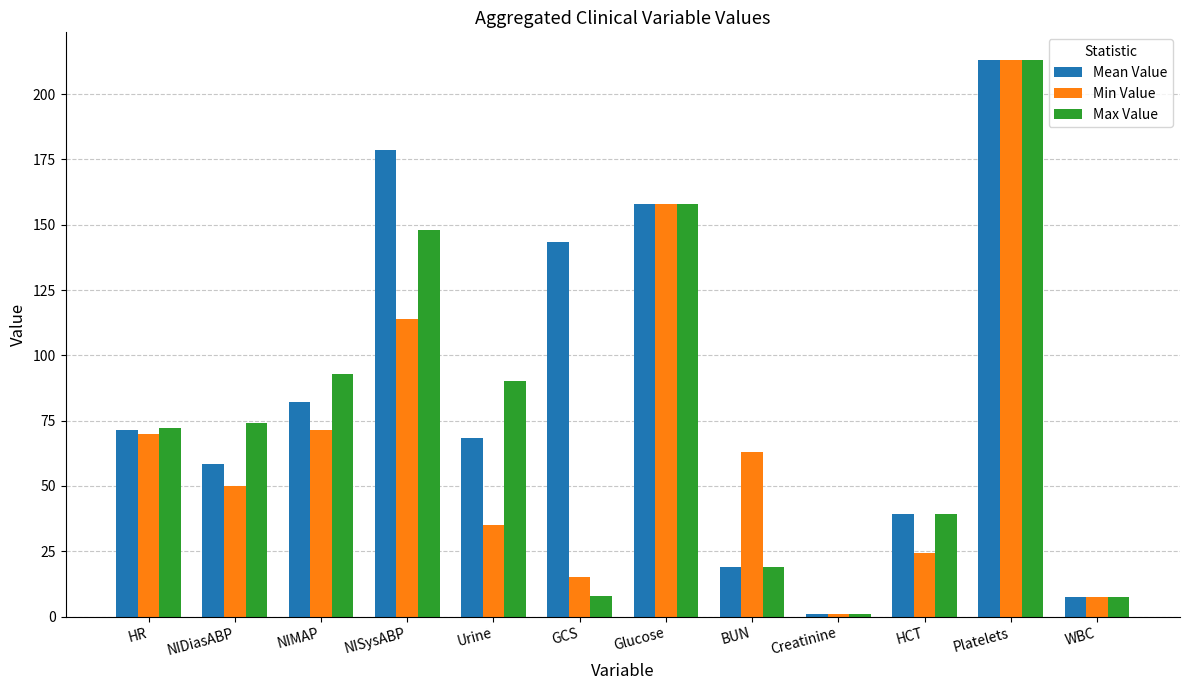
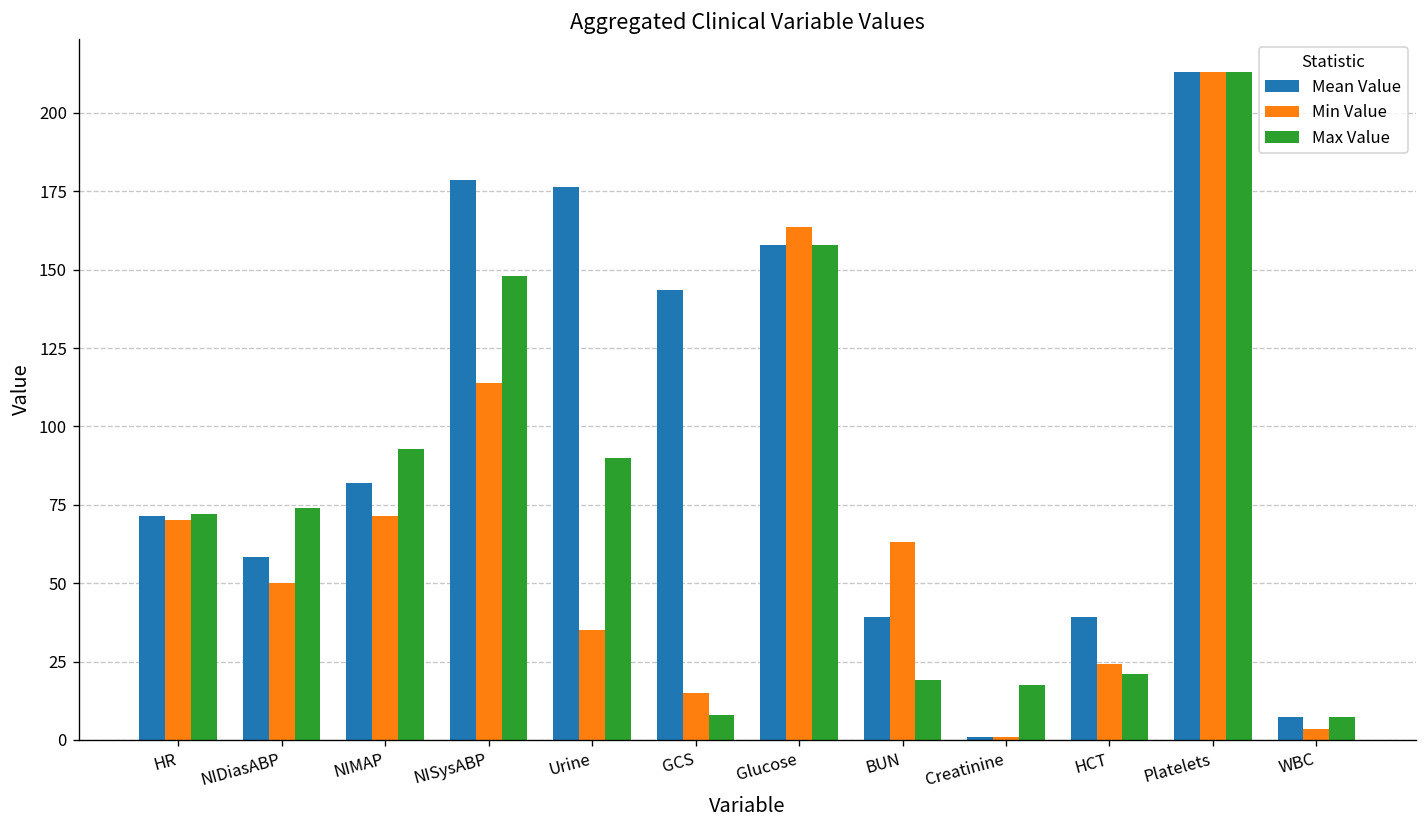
  {
    "Mean Value": {
      "HR": 71,
      "NIDiasABP": 58,
      "NIMAP": 82,
      "NISysABP": 179,
-     "Urine": 68,
+     "Urine": 176,
      "GCS": 144,
      "Glucose": 158,
-     "BUN": 19,
+     "BUN": 39,
      "HCT": 39,
      "Platelets": 213,
      "WBC": 7
    },
    "Min Value": {
      "HR": 70,
      "NIDiasABP": 50,
      "NIMAP": 71,
      "NISysABP": 114,
      "Urine": 35,
      "GCS": 15,
-     "Glucose": 158,
+     "Glucose": 164,
      "BUN": 63,
      "HCT": 24,
      "Platelets": 213,
-     "WBC": 7
+     "WBC": 3
    },
    "Max Value": {
      "HR": 72,
      "NIDiasABP": 74,
      "NIMAP": 93,
      "NISysABP": 148,
      "Urine": 90,
      "GCS": 8,
      "Glucose": 158,
      "BUN": 19,
-     "Creatinine": 1,
-     "HCT": 39,
+     "Creatinine": 18,
+     "HCT": 21,
      "Platelets": 213,
      "WBC": 7
    }
  }
